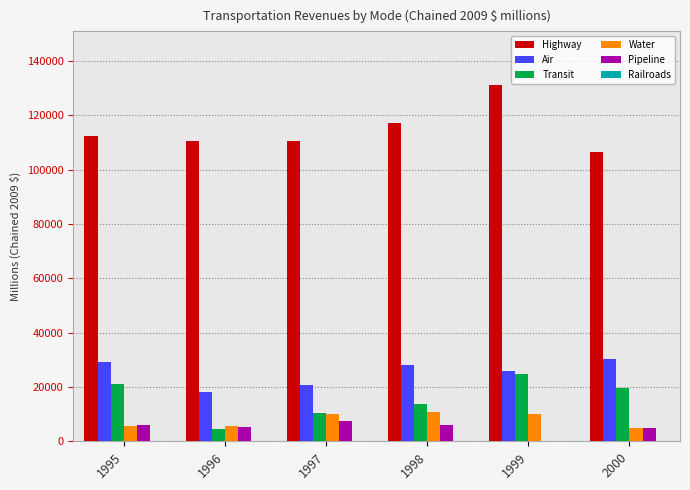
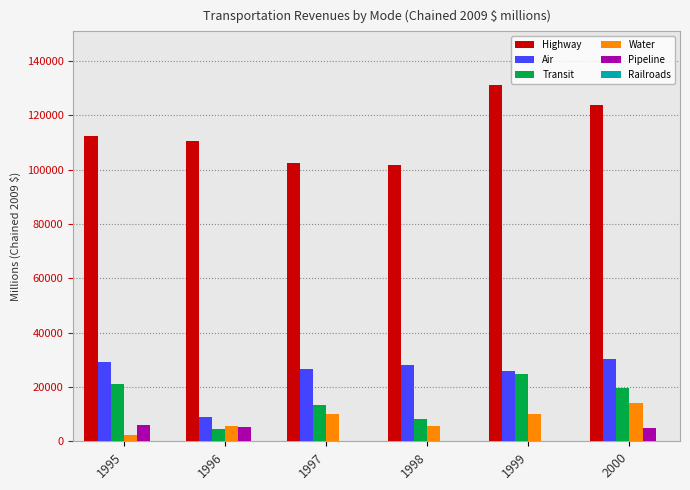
  {
    "Highway": {
      "1995": 112000,
      "1996": 111000,
-     "1997": 111000,
-     "1998": 117000,
+     "1997": 102000,
+     "1998": 102000,
      "1999": 131000,
-     "2000": 106000
+     "2000": 124000
    },
    "Air": {
      "1995": 29000,
-     "1996": 18000,
-     "1997": 21000,
+     "1996": 9000,
+     "1997": 26000,
      "1998": 28000,
      "1999": 26000,
      "2000": 30000
    },
    "Transit": {
      "1995": 21000,
      "1996": 4000,
-     "1997": 10000,
-     "1998": 14000,
+     "1997": 13000,
+     "1998": 8000,
      "1999": 25000,
      "2000": 20000
    },
    "Water": {
-     "1995": 6000,
+     "1995": 2000,
      "1996": 6000,
      "1997": 10000,
-     "1998": 11000,
+     "1998": 6000,
      "1999": 10000,
-     "2000": 5000
+     "2000": 14000
    },
    "Pipeline": {
      "1995": 6000,
      "1996": 5000,
-     "1997": 8000,
-     "1998": 6000,
+     "1997": 0,
+     "1998": 0,
      "2000": 5000
    },
    "Railroads": {
      "1997": 0,
      "1998": 0,
      "1999": 0
    }
  }
